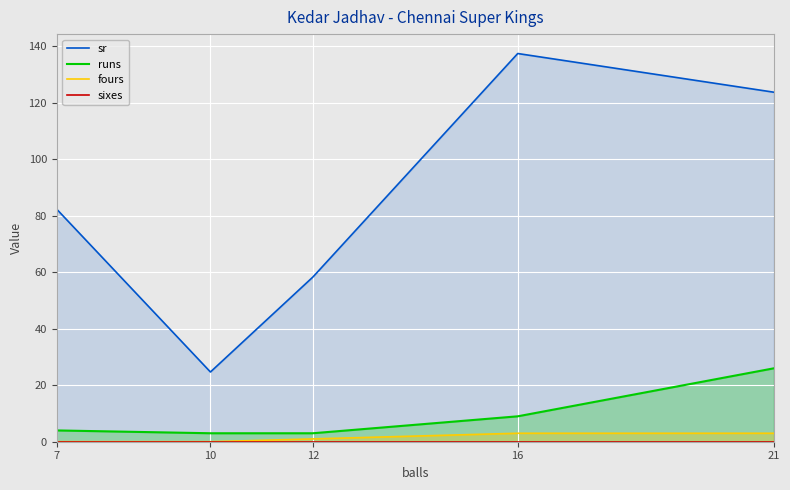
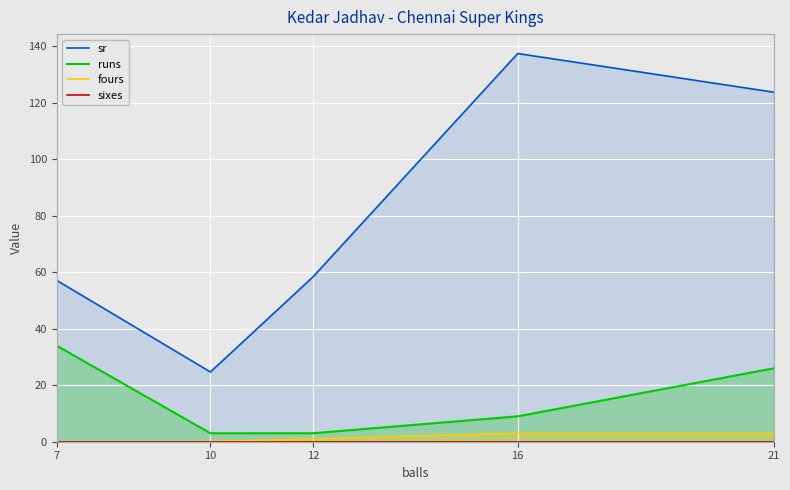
  {
    "sr": {
-     "7": 82,
+     "7": 57,
      "10": 25,
      "12": 58,
      "16": 138,
      "21": 124
    },
    "runs": {
-     "7": 4,
+     "7": 34,
      "10": 3,
      "12": 3,
      "16": 9,
      "21": 26
    },
    "fours": {
      "12": 1,
      "16": 3,
      "21": 3
    },
    "sixes": {
      "12": 0,
      "16": 0,
      "21": 0
    }
  }
